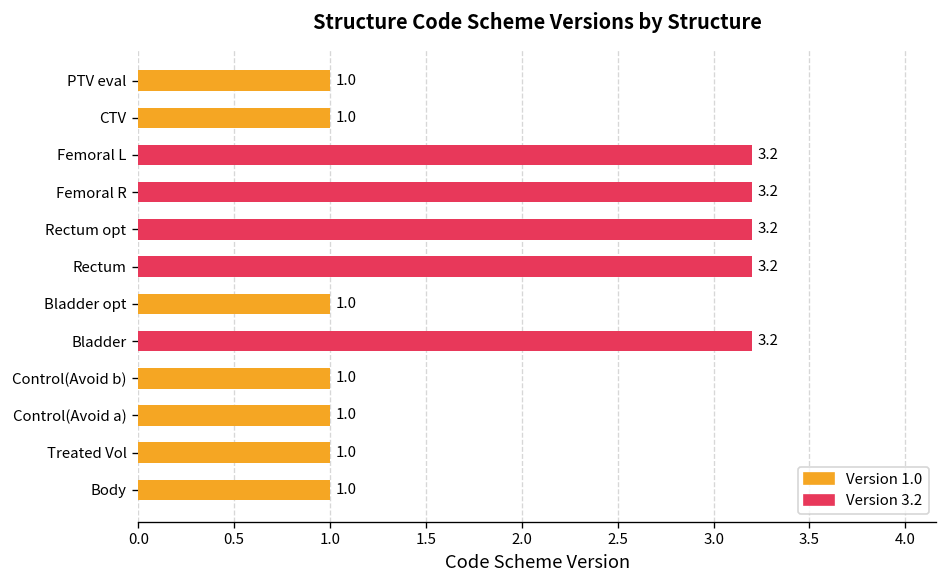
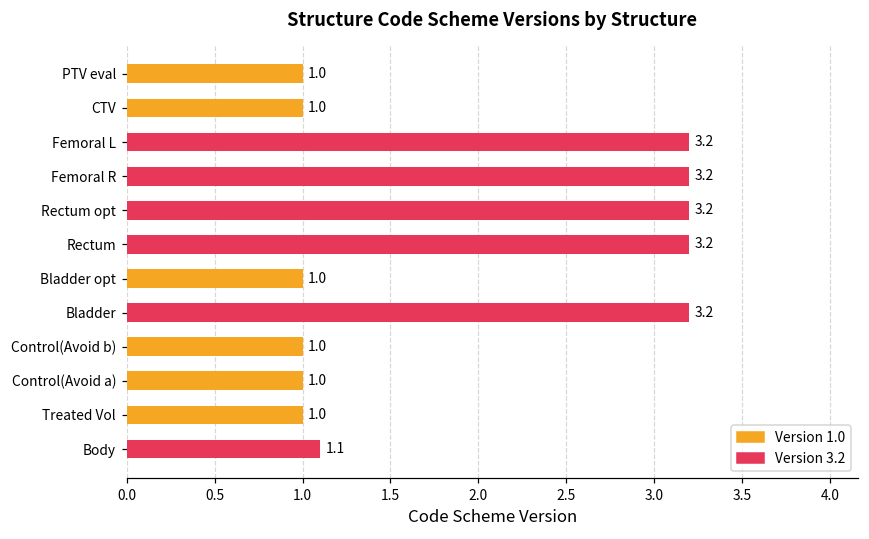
  {
    "PTV eval": 1.0,
    "CTV": 1.0,
    "Femoral L": 3.2,
    "Femoral R": 3.2,
    "Rectum opt": 3.2,
    "Rectum": 3.2,
    "Bladder opt": 1.0,
    "Bladder": 3.2,
    "Control(Avoid b)": 1.0,
    "Control(Avoid a)": 1.0,
    "Treated Vol": 1.0,
-   "Body": 1.0
+   "Body": 1.1
  }
